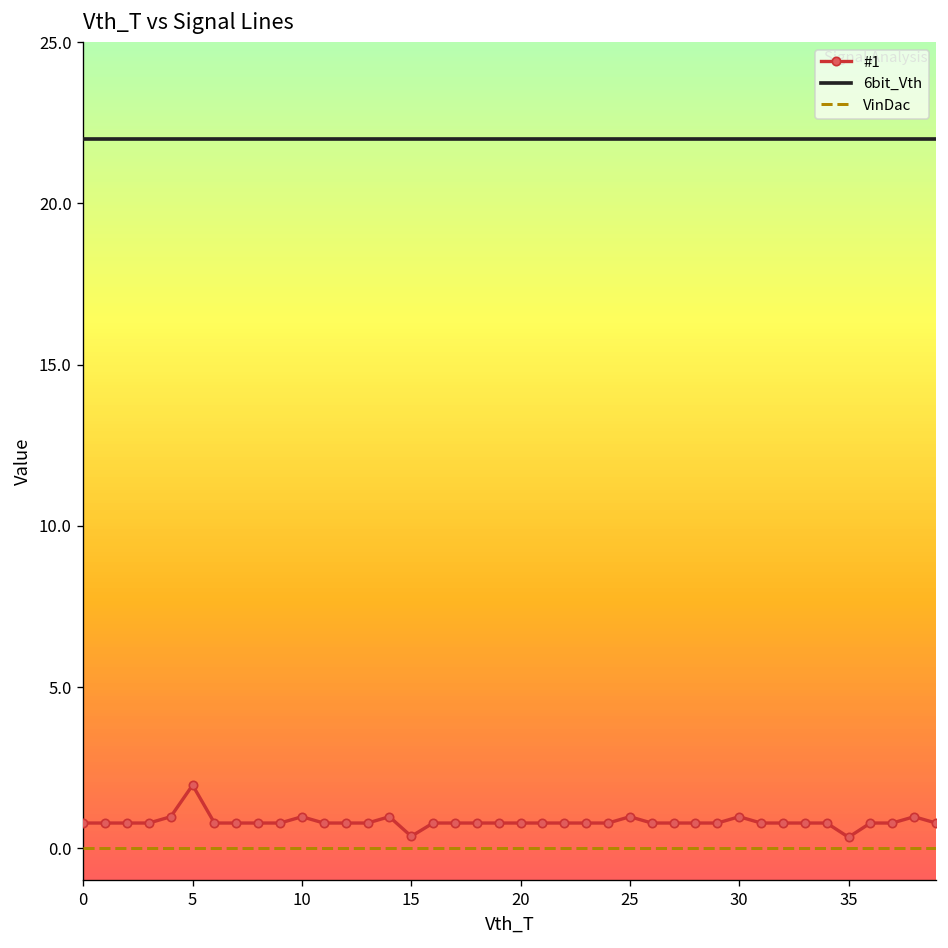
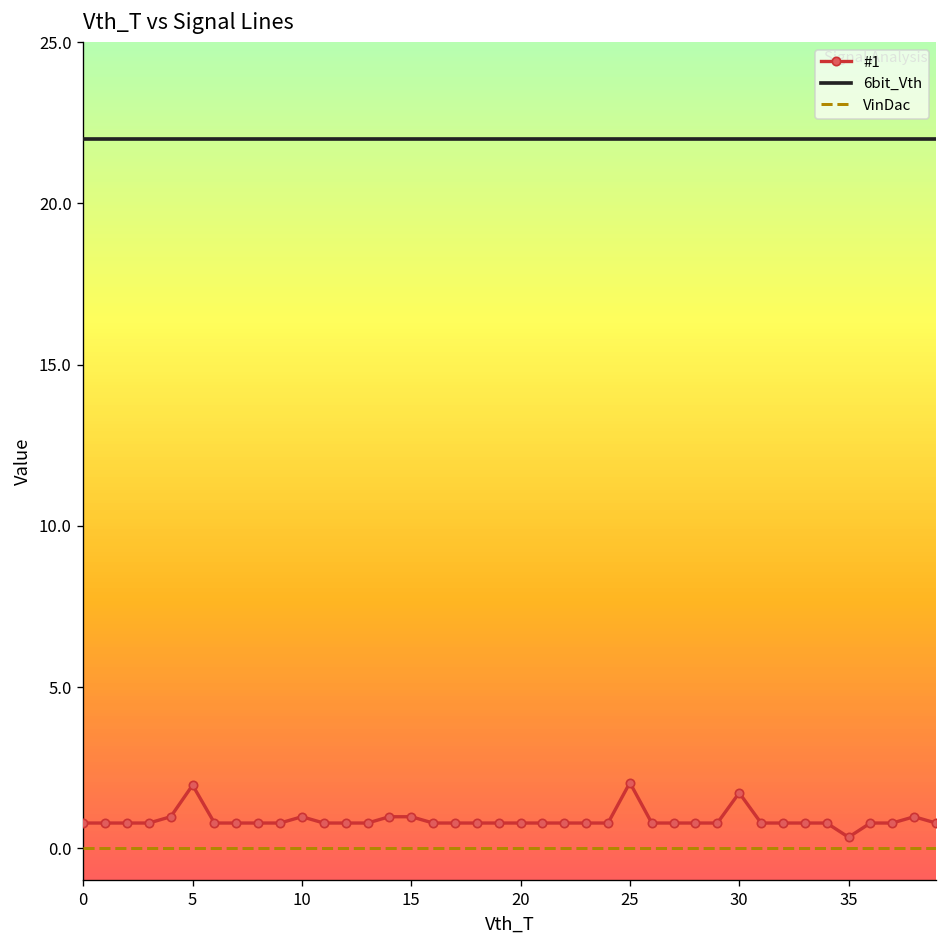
  {
    "#1": {
      "0": 0.8,
      "5": 2.0,
      "10": 1.0,
-     "15": 0.4,
+     "15": 1.0,
      "20": 0.8,
-     "25": 1.0,
-     "30": 1.0,
+     "25": 2.0,
+     "30": 1.7,
      "35": 0.3
    },
    "6bit_Vth": {
      "0": 22.0,
      "5": 22.0,
      "10": 22.0,
      "15": 22.0,
      "20": 22.0,
      "25": 22.0,
      "30": 22.0,
      "35": 22.0
    },
    "VinDac": {
      "0": 0.0,
      "5": 0.0,
      "10": 0.0,
      "15": 0.0,
      "20": 0.0,
      "25": 0.0,
      "30": 0.0,
      "35": 0.0
    }
  }
